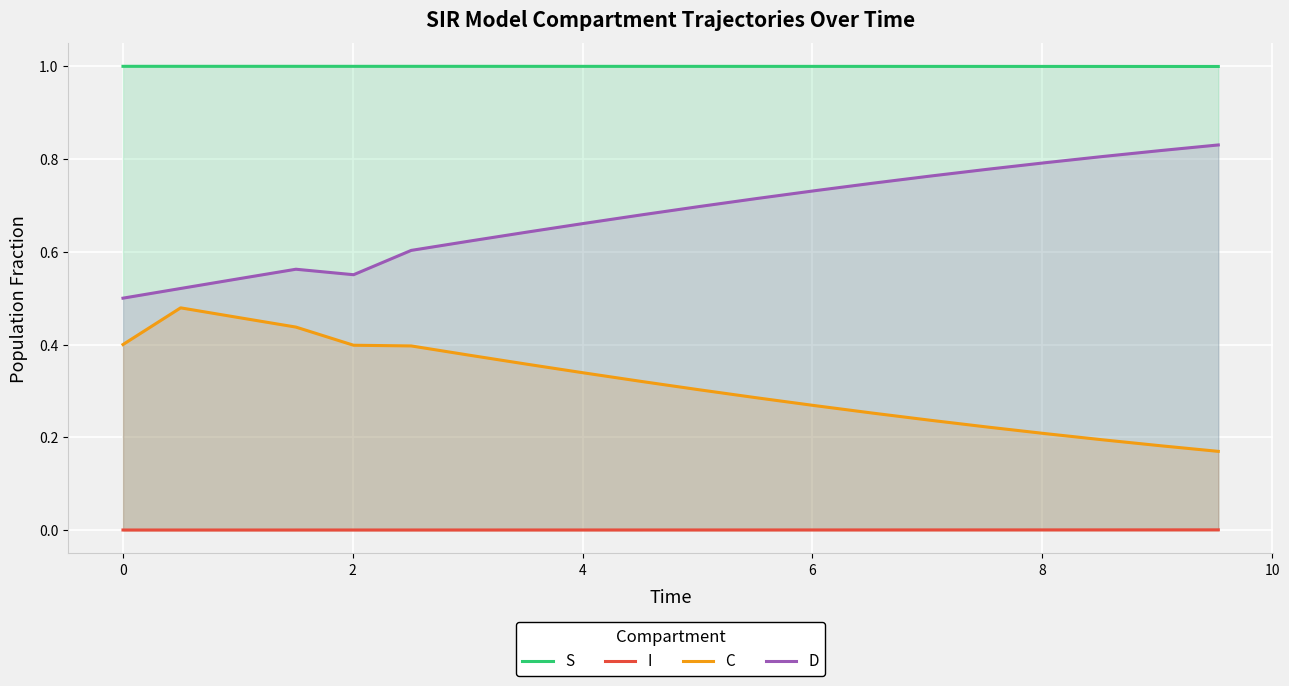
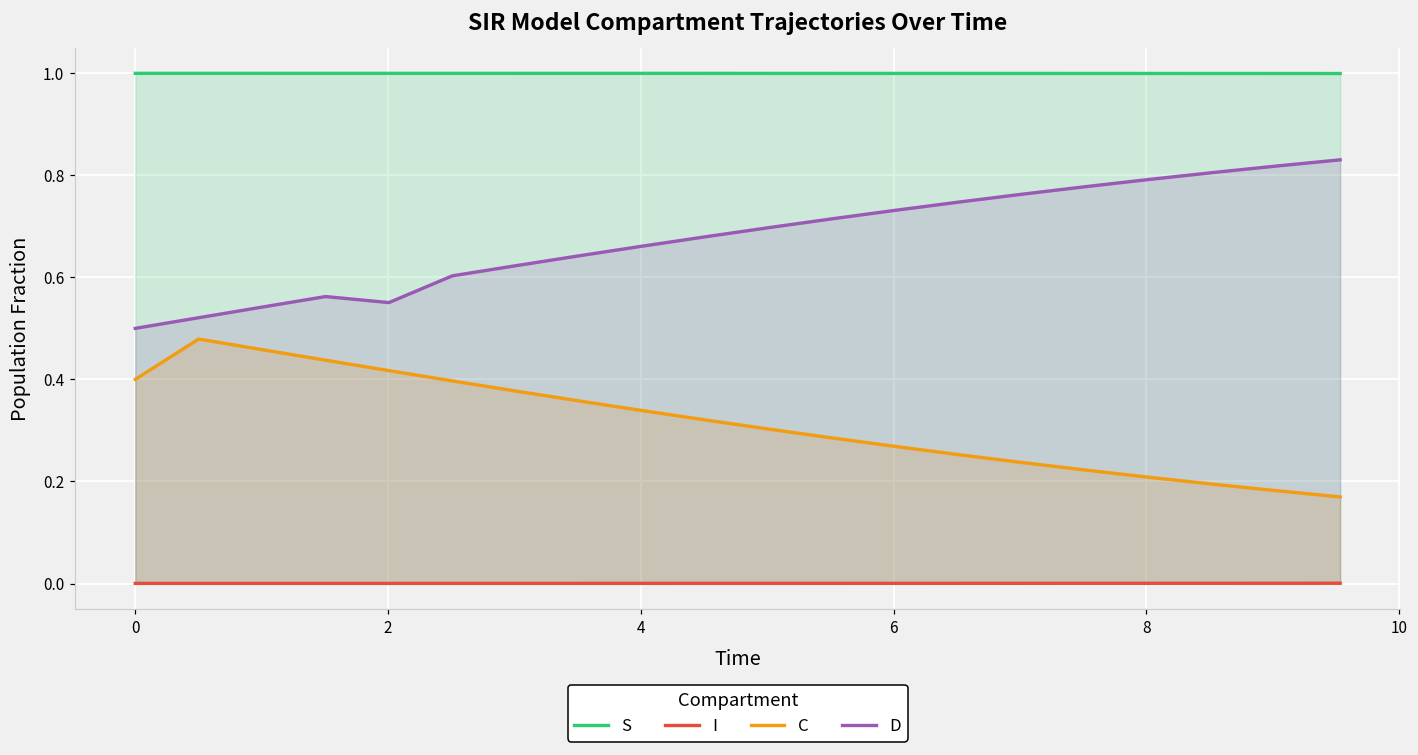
  {
    "S": {
      "0": 1.00,
      "2": 1.00
    },
    "I": {
      "0": 0.00,
      "2": 0.00
    },
    "C": {
      "0": 0.40,
-     "2": 0.40
+     "2": 0.42
    },
    "D": {
      "0": 0.50,
      "2": 0.55
    }
  }
